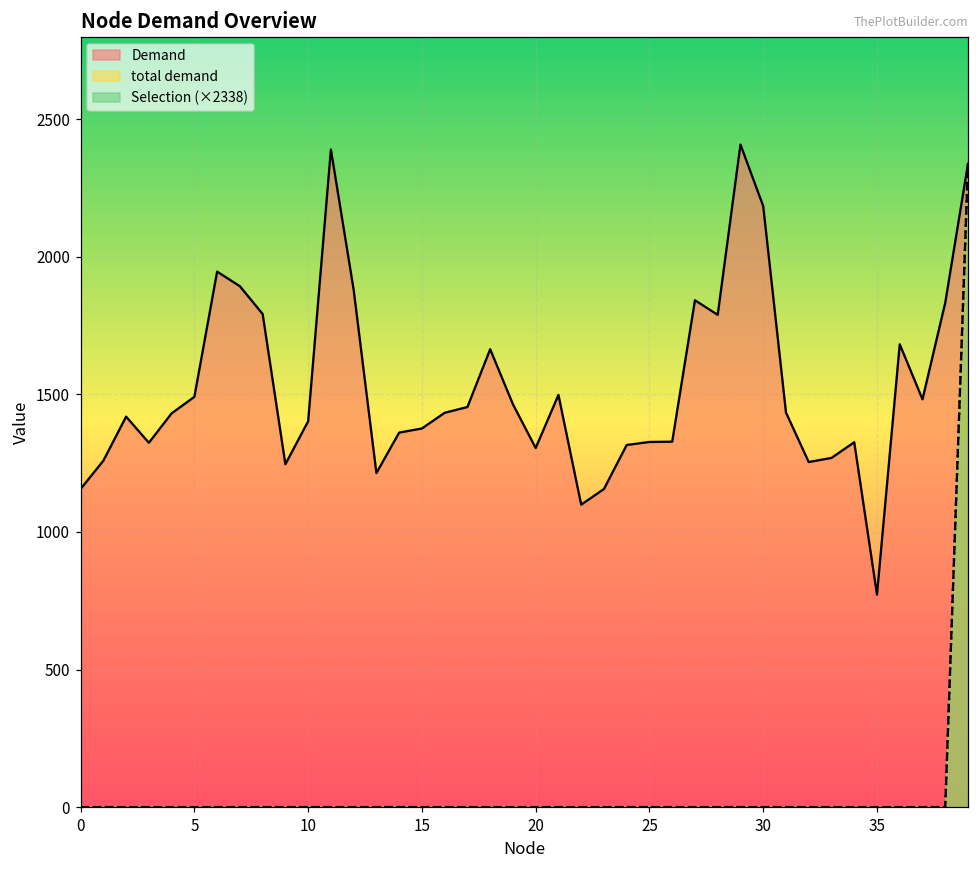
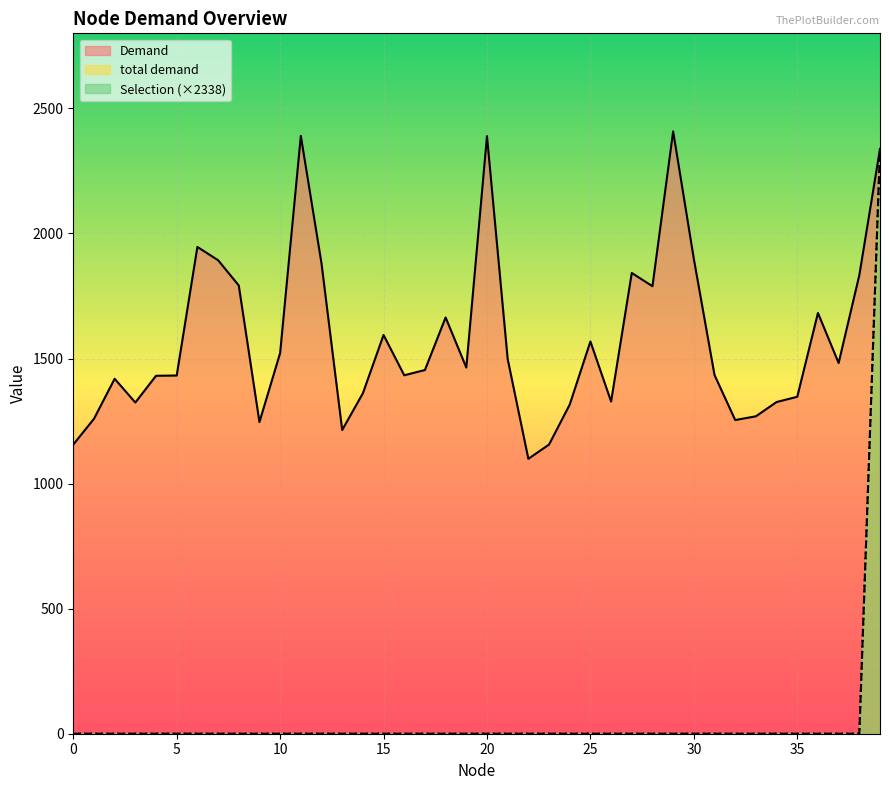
  {
    "Demand": {
      "0": 1160,
-     "5": 1490,
-     "10": 1400,
-     "15": 1380,
-     "20": 1310,
-     "25": 1330,
-     "30": 2180,
-     "35": 770
+     "5": 1430,
+     "10": 1520,
+     "15": 1590,
+     "20": 2390,
+     "25": 1570,
+     "30": 1900,
+     "35": 1350
    },
    "Selection (×2338)": {
      "0": 0,
      "5": 0,
      "10": 0,
      "15": 0,
      "20": 0,
      "25": 0,
      "30": 0,
      "35": 0
    }
  }
